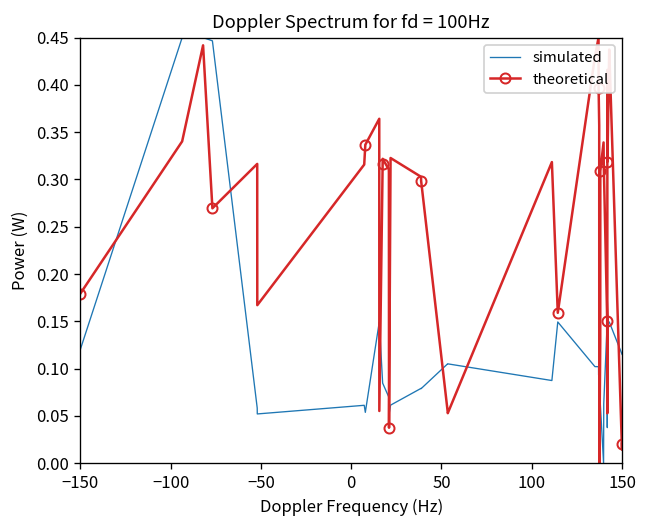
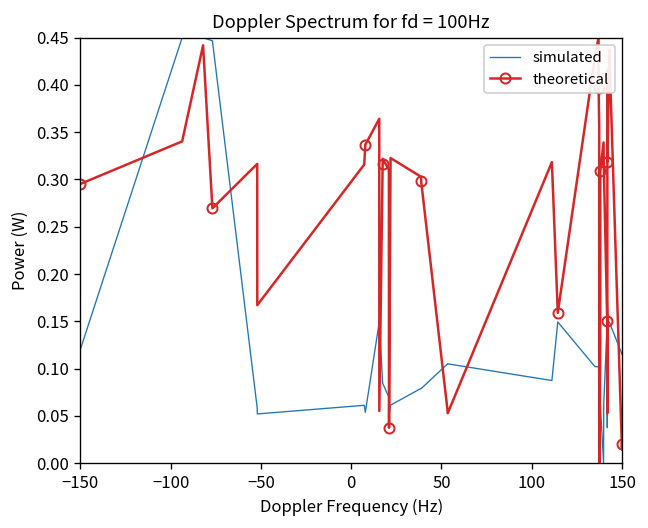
  {
    "simulated": {
      "−150": 0.12,
      "150": 0.12
    },
    "theoretical": {
-     "−150": 0.18,
+     "−150": 0.30,
      "150": 0.02
    }
  }
